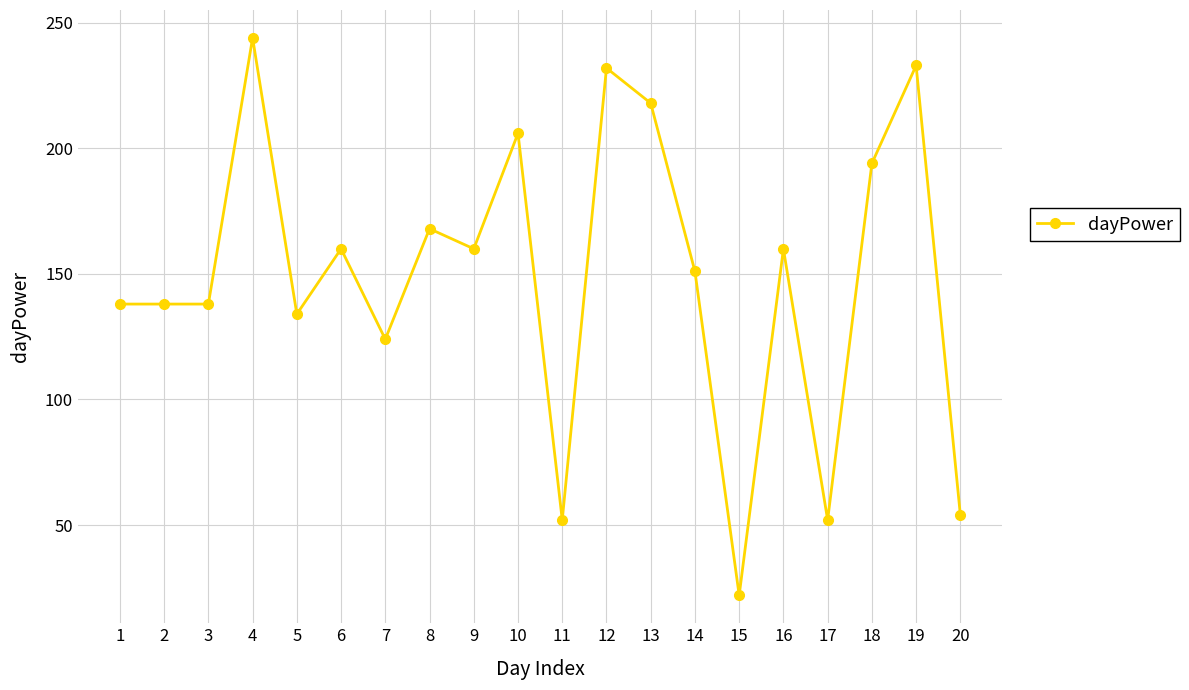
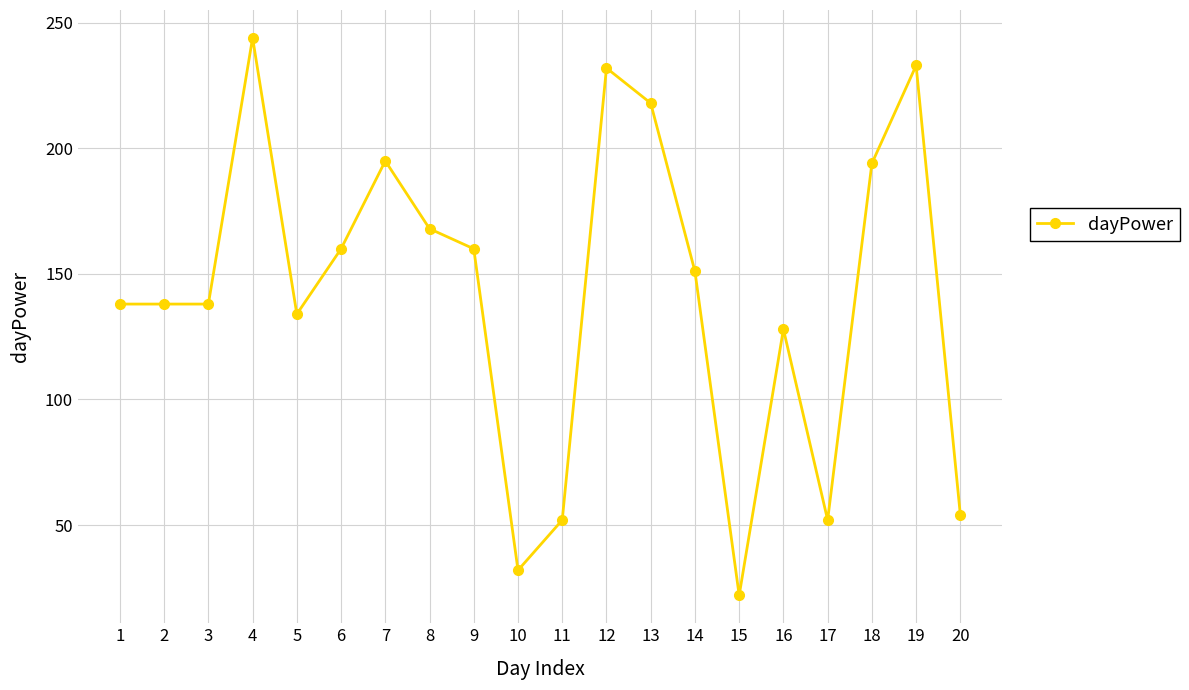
  {
    "1": 138,
    "2": 138,
    "3": 138,
    "4": 244,
    "5": 134,
    "6": 160,
-   "7": 124,
+   "7": 195,
    "8": 168,
    "9": 160,
-   "10": 206,
+   "10": 32,
    "11": 52,
    "12": 232,
    "13": 218,
    "14": 151,
    "15": 22,
-   "16": 160,
+   "16": 128,
    "17": 52,
    "18": 194,
    "19": 233,
    "20": 54
  }
